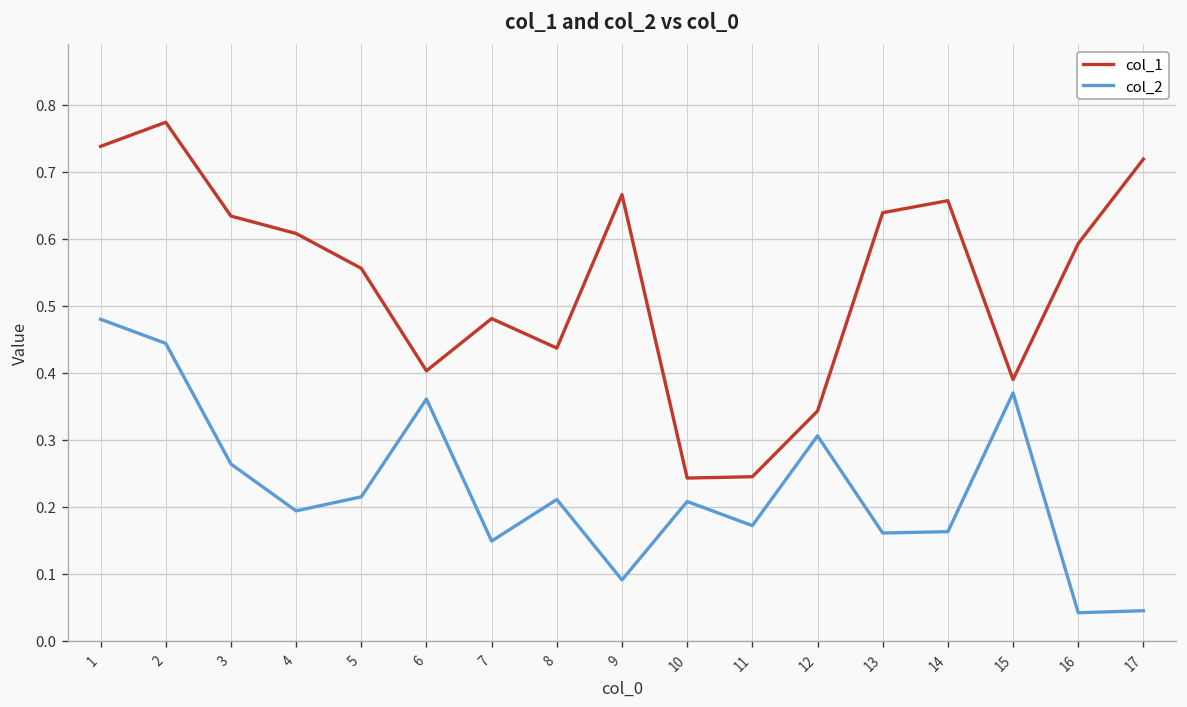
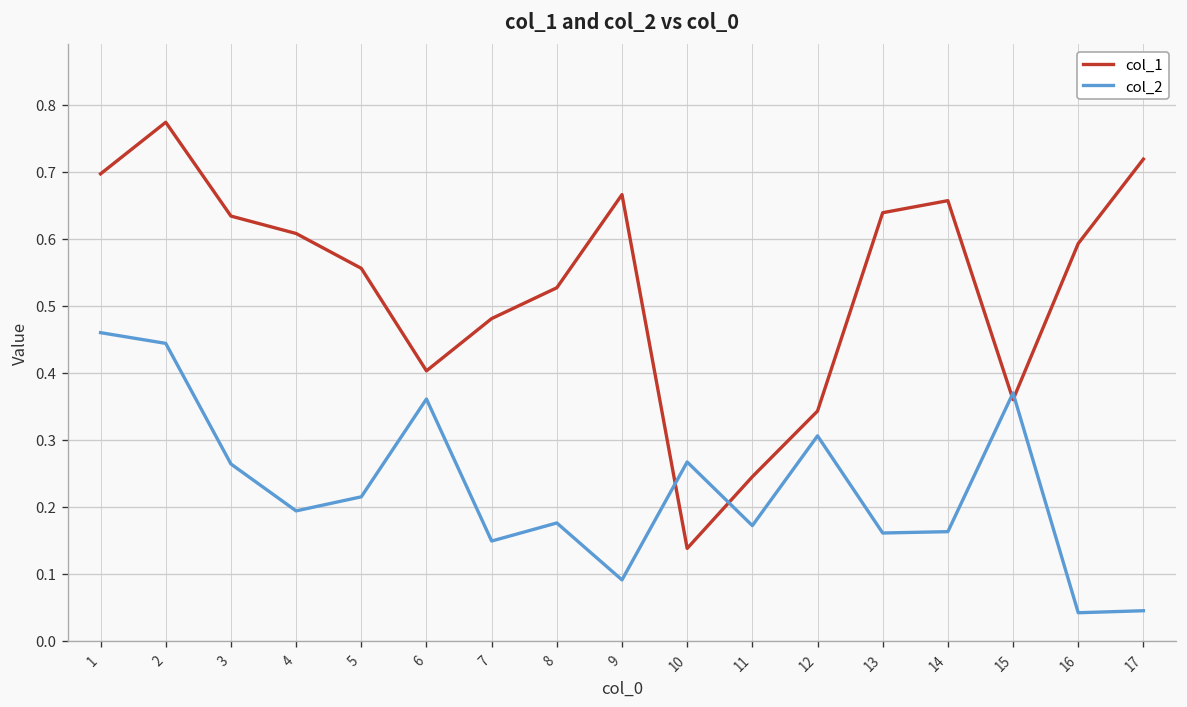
  {
    "col_1": {
-     "1": 0.74,
+     "1": 0.70,
      "2": 0.77,
      "3": 0.63,
      "4": 0.61,
      "5": 0.56,
      "6": 0.40,
      "7": 0.48,
-     "8": 0.44,
+     "8": 0.53,
      "9": 0.67,
-     "10": 0.24,
+     "10": 0.14,
      "11": 0.25,
      "12": 0.34,
      "13": 0.64,
      "14": 0.66,
-     "15": 0.39,
+     "15": 0.36,
      "16": 0.59,
      "17": 0.72
    },
    "col_2": {
-     "1": 0.48,
+     "1": 0.46,
      "2": 0.44,
      "3": 0.26,
      "4": 0.19,
      "5": 0.22,
      "6": 0.36,
      "7": 0.15,
-     "8": 0.21,
+     "8": 0.18,
      "9": 0.09,
-     "10": 0.21,
+     "10": 0.27,
      "11": 0.17,
      "12": 0.31,
      "13": 0.16,
      "14": 0.16,
      "15": 0.37,
      "16": 0.04,
      "17": 0.05
    }
  }
